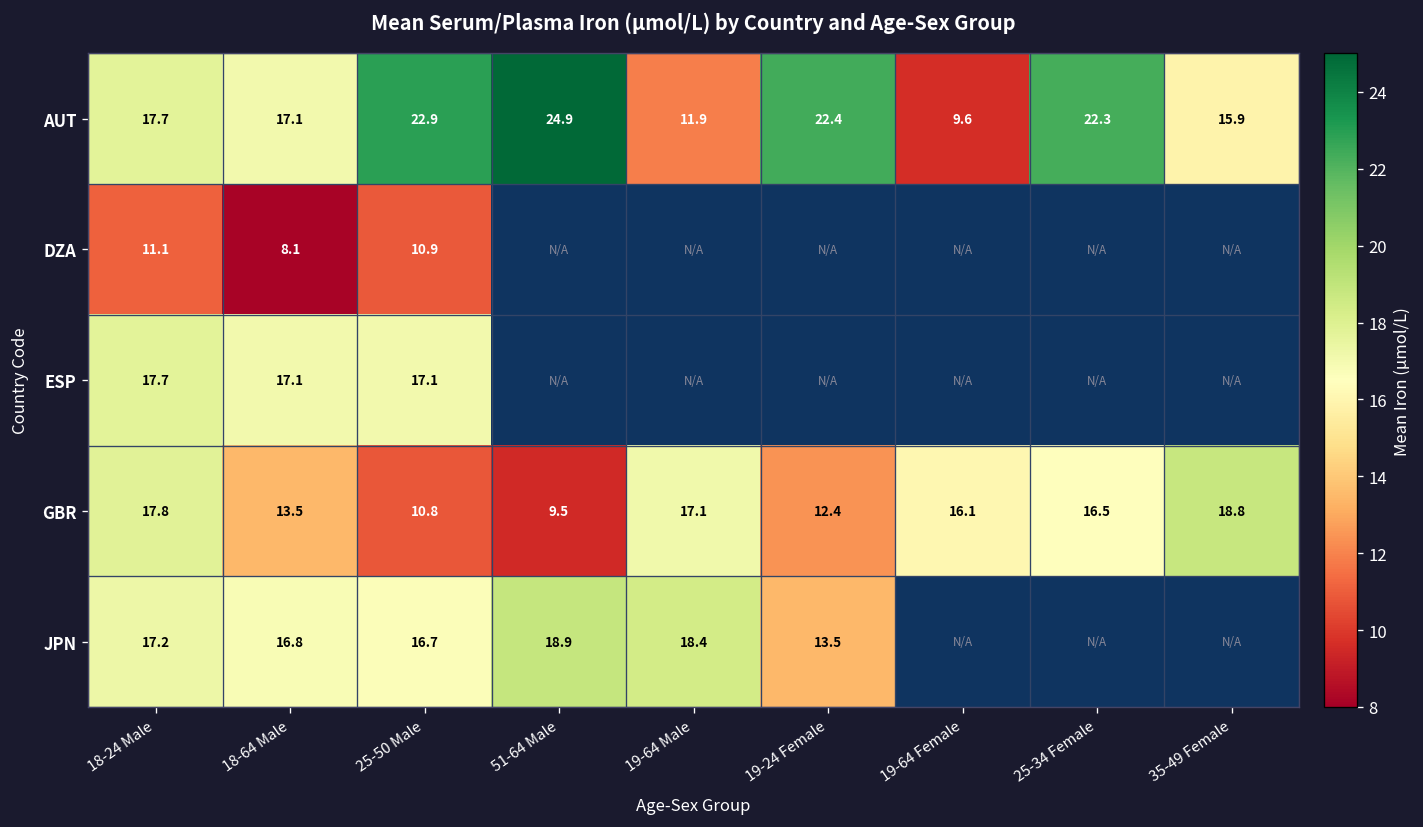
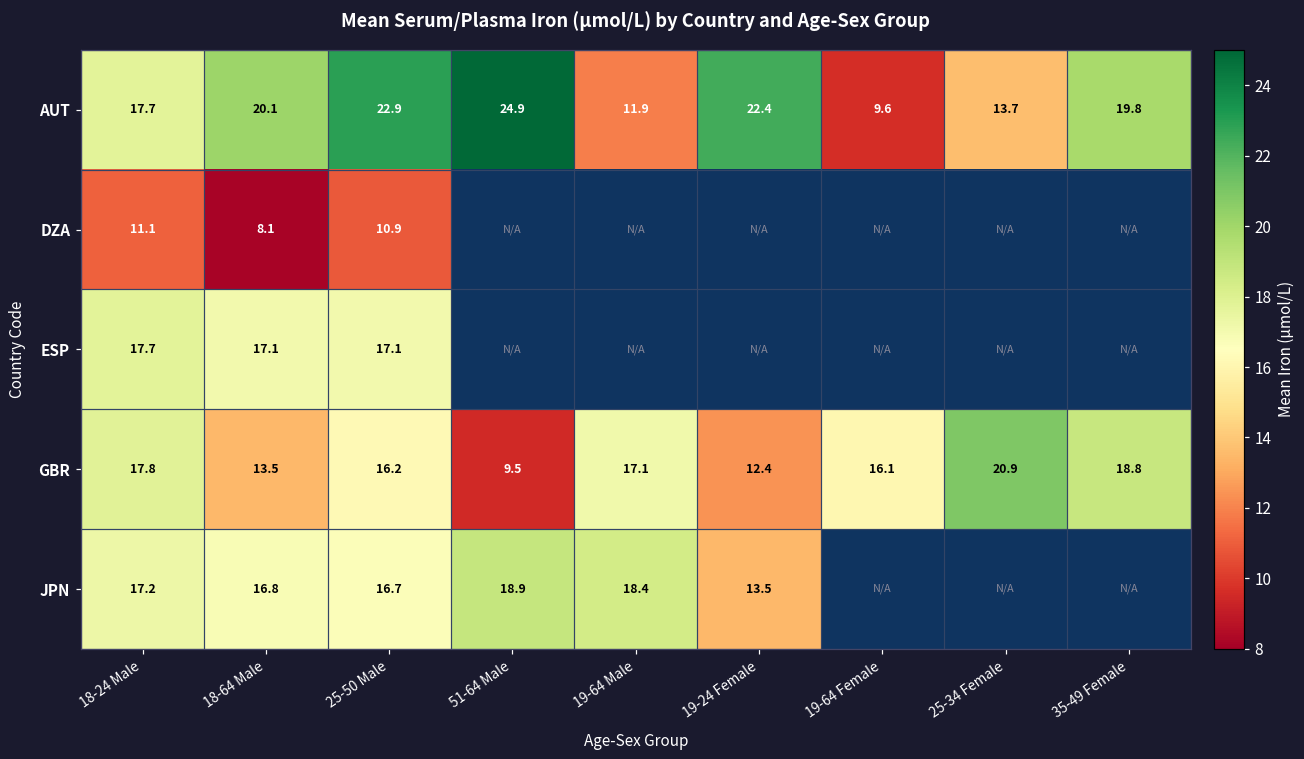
  {
    "AUT": {
      "18-24 Male": 17.7,
-     "18-64 Male": 17.1,
+     "18-64 Male": 20.1,
      "25-50 Male": 22.9,
      "51-64 Male": 24.9,
      "19-64 Male": 11.9,
      "19-24 Female": 22.4,
      "19-64 Female": 9.6,
-     "25-34 Female": 22.3,
-     "35-49 Female": 15.9
+     "25-34 Female": 13.7,
+     "35-49 Female": 19.8
    },
    "DZA": {
      "18-24 Male": 11.1,
      "18-64 Male": 8.1,
      "25-50 Male": 10.9
    },
    "ESP": {
      "18-24 Male": 17.7,
      "18-64 Male": 17.1,
      "25-50 Male": 17.1
    },
    "GBR": {
      "18-24 Male": 17.8,
      "18-64 Male": 13.5,
-     "25-50 Male": 10.8,
+     "25-50 Male": 16.2,
      "51-64 Male": 9.5,
      "19-64 Male": 17.1,
      "19-24 Female": 12.4,
      "19-64 Female": 16.1,
-     "25-34 Female": 16.5,
+     "25-34 Female": 20.9,
      "35-49 Female": 18.8
    },
    "JPN": {
      "18-24 Male": 17.2,
      "18-64 Male": 16.8,
      "25-50 Male": 16.7,
      "51-64 Male": 18.9,
      "19-64 Male": 18.4,
      "19-24 Female": 13.5
    }
  }
